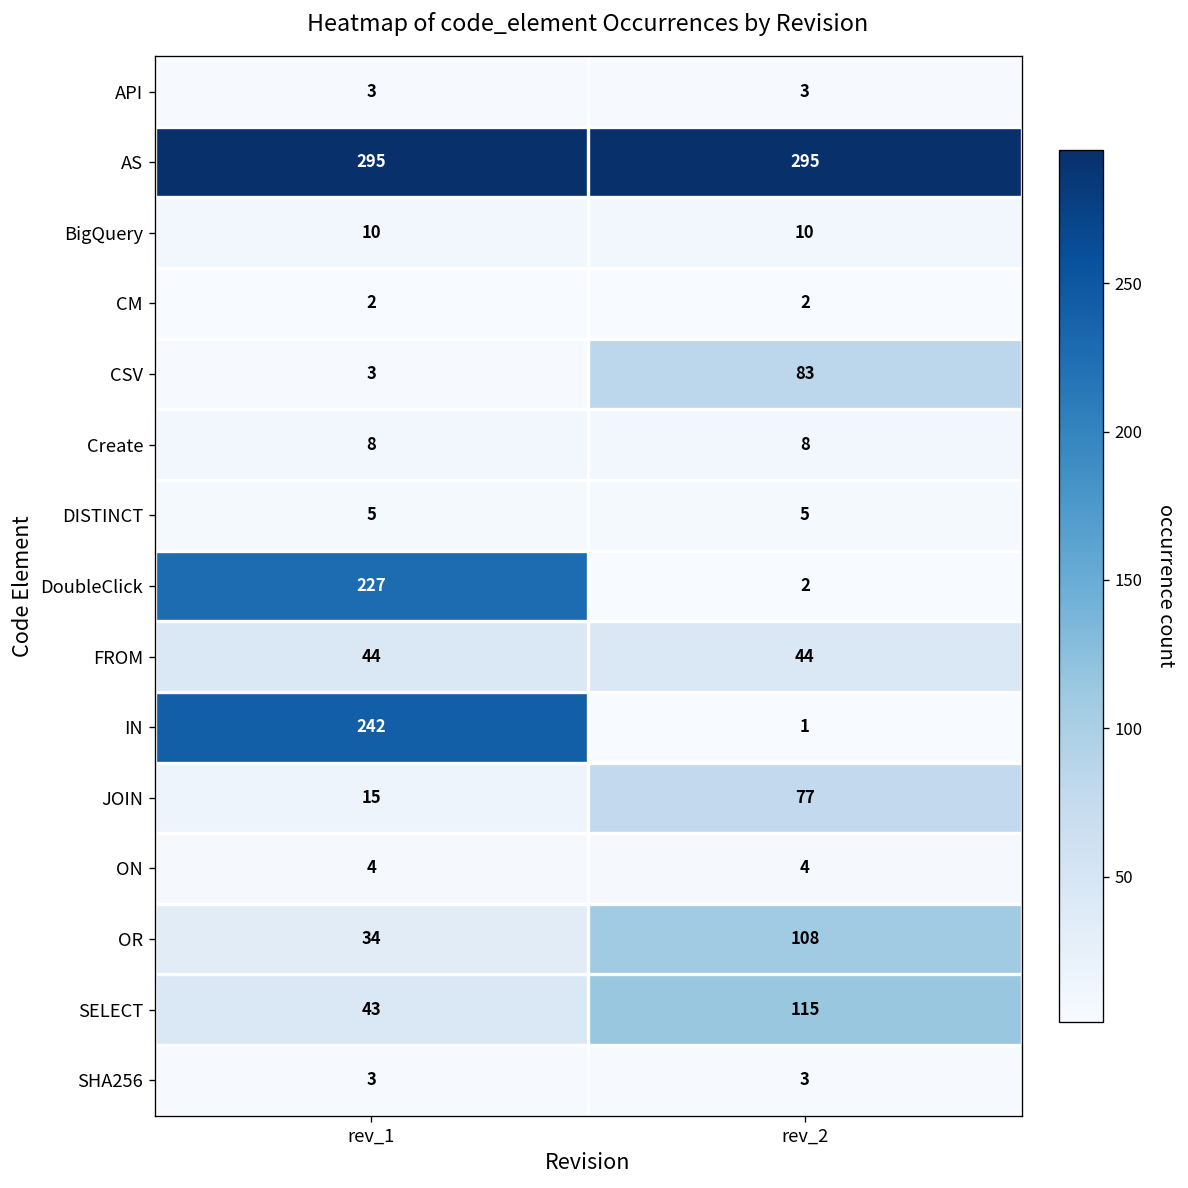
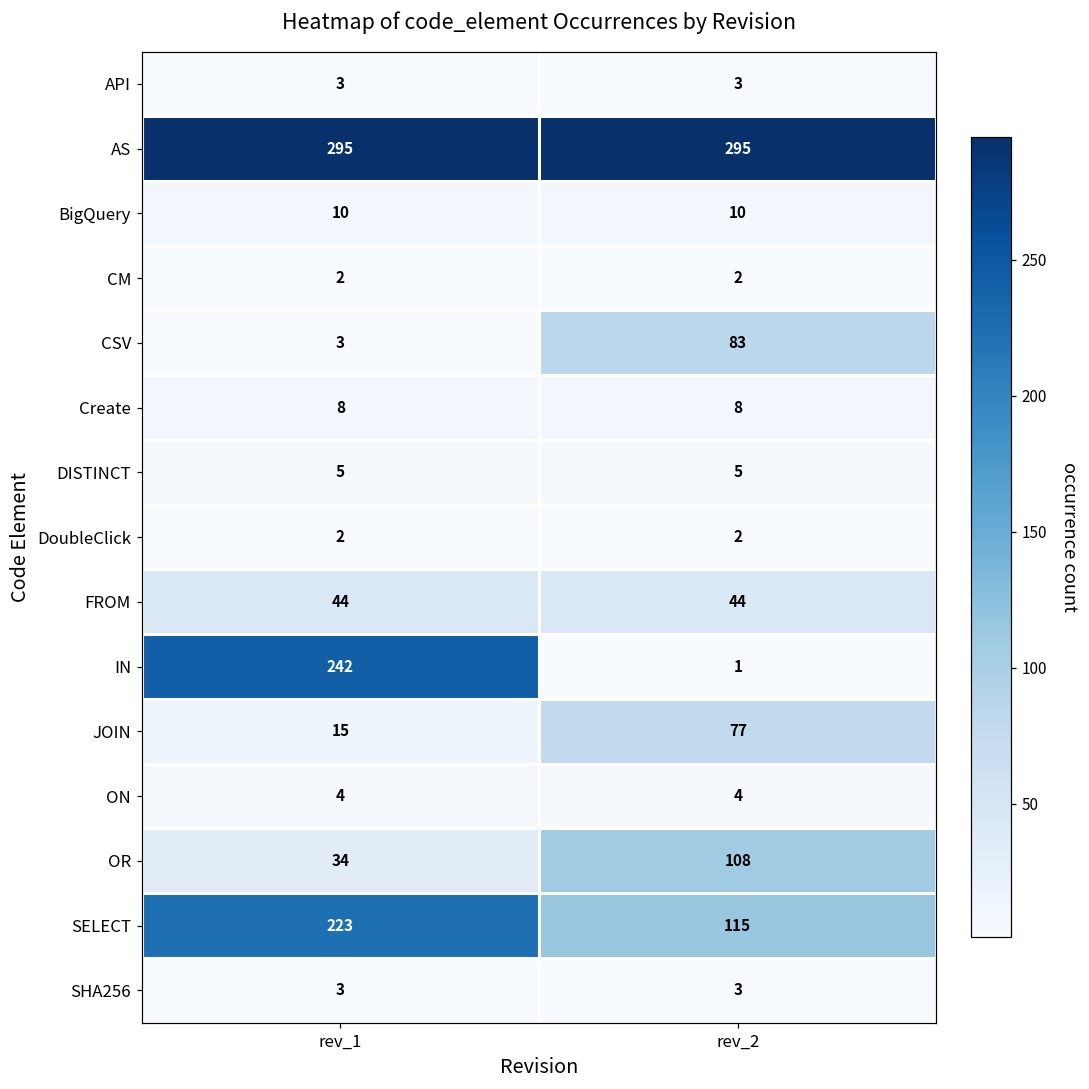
  {
    "API": {
      "rev_1": 3,
      "rev_2": 3
    },
    "AS": {
      "rev_1": 295,
      "rev_2": 295
    },
    "BigQuery": {
      "rev_1": 10,
      "rev_2": 10
    },
    "CM": {
      "rev_1": 2,
      "rev_2": 2
    },
    "CSV": {
      "rev_1": 3,
      "rev_2": 83
    },
    "Create": {
      "rev_1": 8,
      "rev_2": 8
    },
    "DISTINCT": {
      "rev_1": 5,
      "rev_2": 5
    },
    "DoubleClick": {
-     "rev_1": 227,
+     "rev_1": 2,
      "rev_2": 2
    },
    "FROM": {
      "rev_1": 44,
      "rev_2": 44
    },
    "IN": {
      "rev_1": 242,
      "rev_2": 1
    },
    "JOIN": {
      "rev_1": 15,
      "rev_2": 77
    },
    "ON": {
      "rev_1": 4,
      "rev_2": 4
    },
    "OR": {
      "rev_1": 34,
      "rev_2": 108
    },
    "SELECT": {
-     "rev_1": 43,
+     "rev_1": 223,
      "rev_2": 115
    },
    "SHA256": {
      "rev_1": 3,
      "rev_2": 3
    }
  }
